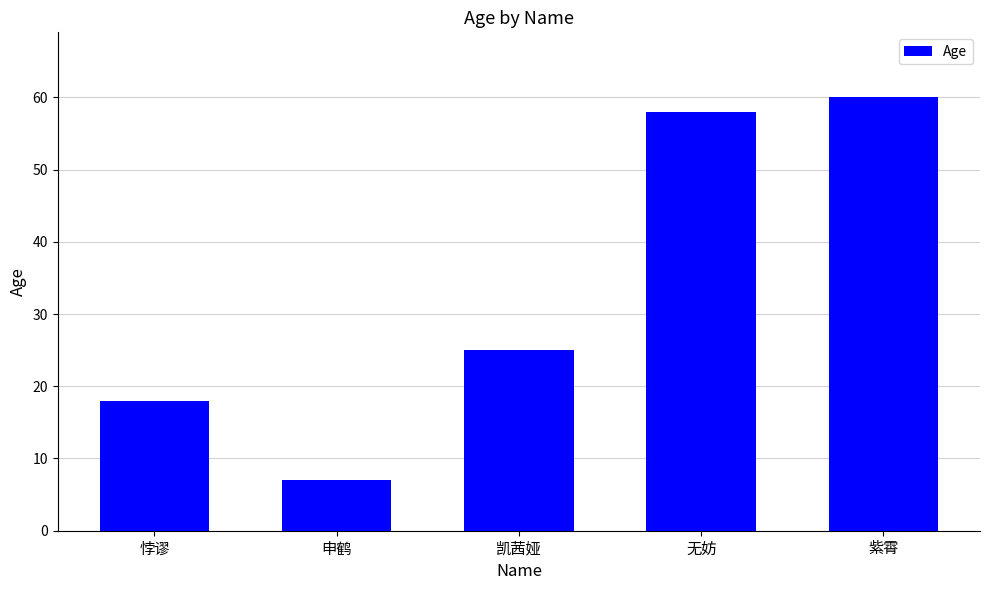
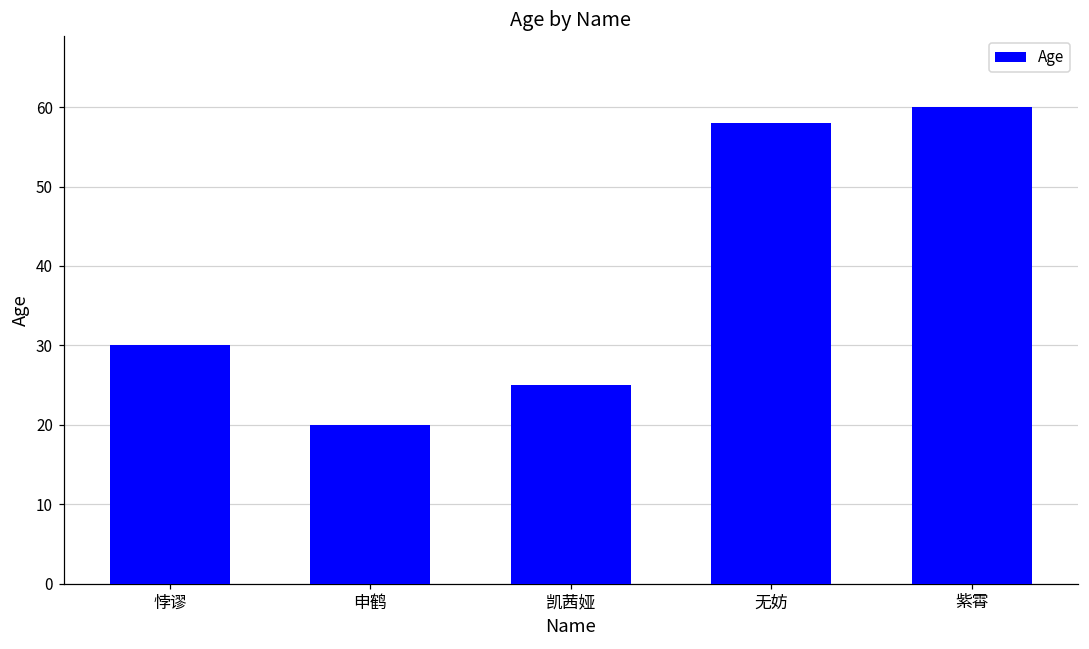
  {
-   "悖谬": 18,
-   "申鹤": 7,
+   "悖谬": 30,
+   "申鹤": 20,
    "凯茜娅": 25,
    "无妨": 58,
    "紫霄": 60
  }
